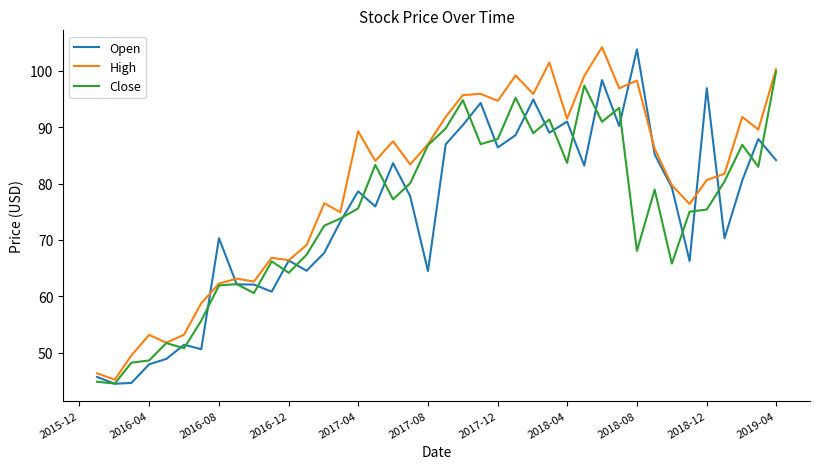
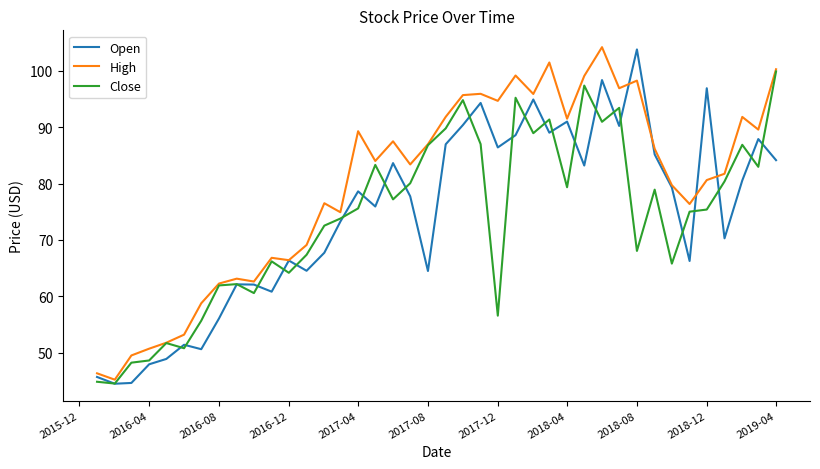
  {
    "Open": {
      "2016-04": 48,
-     "2016-08": 70,
+     "2016-08": 56,
      "2017-04": 79,
      "2017-08": 64,
      "2017-12": 86,
      "2018-04": 91,
      "2018-08": 104,
      "2018-12": 97,
      "2019-04": 84
    },
    "High": {
-     "2016-04": 53,
+     "2016-04": 51,
      "2017-04": 89,
      "2017-12": 95,
      "2018-04": 92,
      "2018-08": 98,
      "2018-12": 81
    },
    "Close": {
      "2016-04": 49,
      "2016-12": 64,
      "2017-04": 76,
-     "2017-12": 88,
-     "2018-04": 84,
+     "2017-12": 57,
+     "2018-04": 79,
      "2018-08": 68,
      "2018-12": 75
    }
  }
